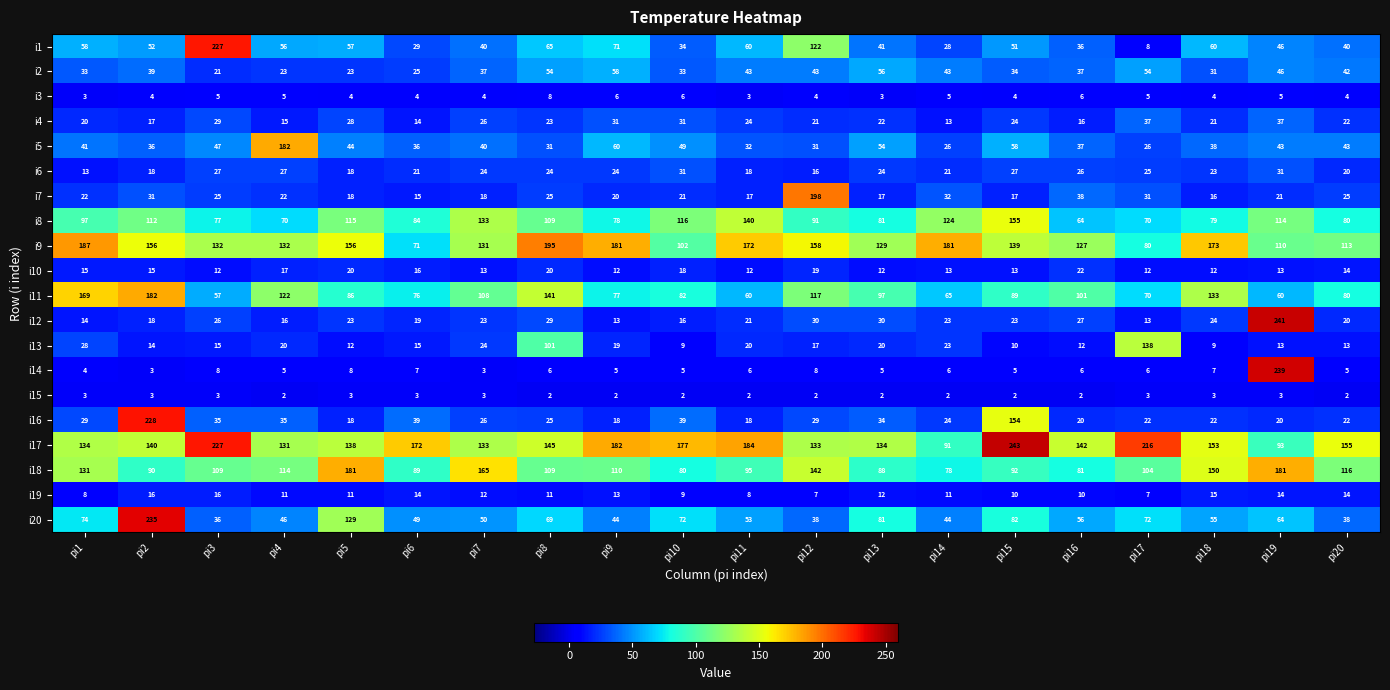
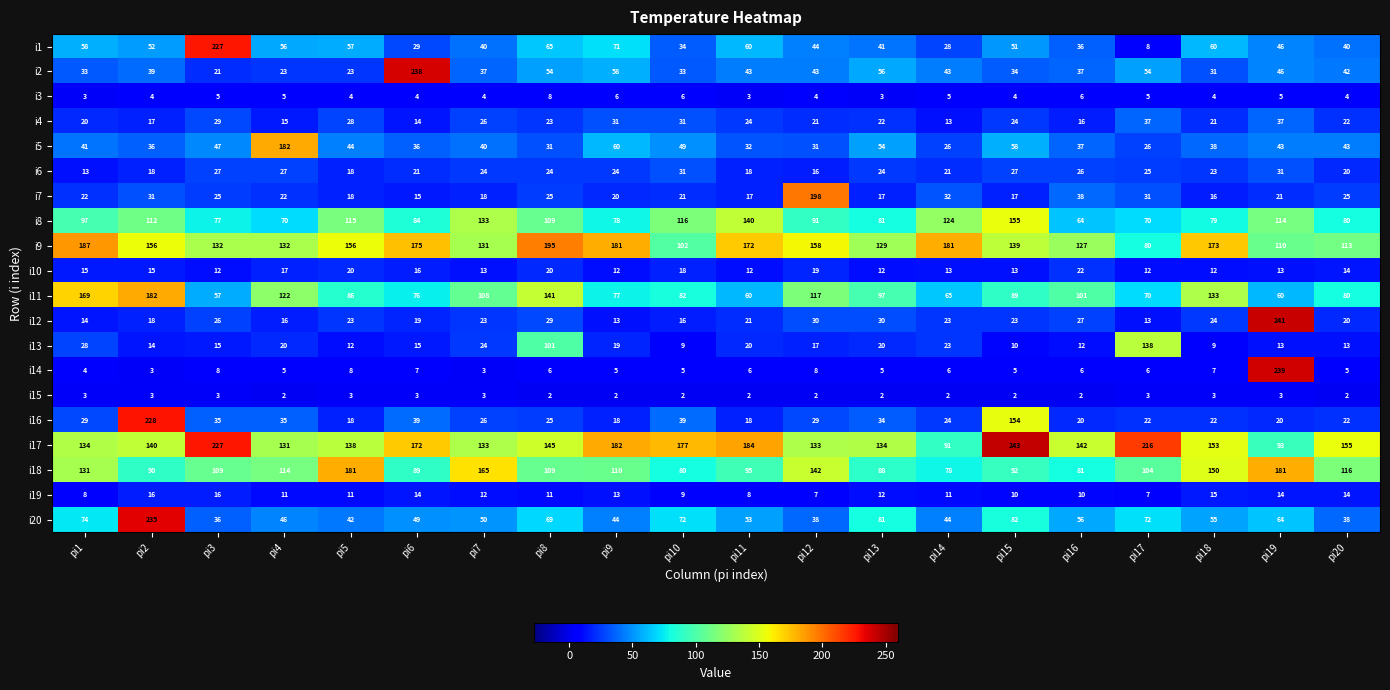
  {
    "i1": {
      "pi1": 58,
      "pi2": 52,
      "pi3": 227,
      "pi4": 56,
      "pi5": 57,
      "pi6": 29,
      "pi7": 40,
      "pi8": 65,
      "pi9": 71,
      "pi10": 34,
      "pi11": 60,
-     "pi12": 122,
+     "pi12": 44,
      "pi13": 41,
      "pi14": 28,
      "pi15": 51,
      "pi16": 36,
      "pi17": 8,
      "pi18": 60,
      "pi19": 46,
      "pi20": 40
    },
    "i2": {
      "pi1": 33,
      "pi2": 39,
      "pi3": 21,
      "pi4": 23,
      "pi5": 23,
-     "pi6": 25,
+     "pi6": 238,
      "pi7": 37,
      "pi8": 54,
      "pi9": 58,
      "pi10": 33,
      "pi11": 43,
      "pi12": 43,
      "pi13": 56,
      "pi14": 43,
      "pi15": 34,
      "pi16": 37,
      "pi17": 54,
      "pi18": 31,
      "pi19": 46,
      "pi20": 42
    },
    "i9": {
      "pi1": 187,
      "pi2": 156,
      "pi3": 132,
      "pi4": 132,
      "pi5": 156,
-     "pi6": 71,
+     "pi6": 175,
      "pi7": 131,
      "pi8": 195,
      "pi9": 181,
      "pi10": 102,
      "pi11": 172,
      "pi12": 158,
      "pi13": 129,
      "pi14": 181,
      "pi15": 139,
      "pi16": 127,
      "pi17": 80,
      "pi18": 173,
      "pi19": 110,
      "pi20": 113
    },
    "i20": {
      "pi1": 74,
      "pi2": 235,
      "pi3": 36,
      "pi4": 46,
-     "pi5": 129,
+     "pi5": 42,
      "pi6": 49,
      "pi7": 50,
      "pi8": 69,
      "pi9": 44,
      "pi10": 72,
      "pi11": 53,
      "pi12": 38,
      "pi13": 81,
      "pi14": 44,
      "pi15": 82,
      "pi16": 56,
      "pi17": 72,
      "pi18": 55,
      "pi19": 64,
      "pi20": 38
    }
  }
